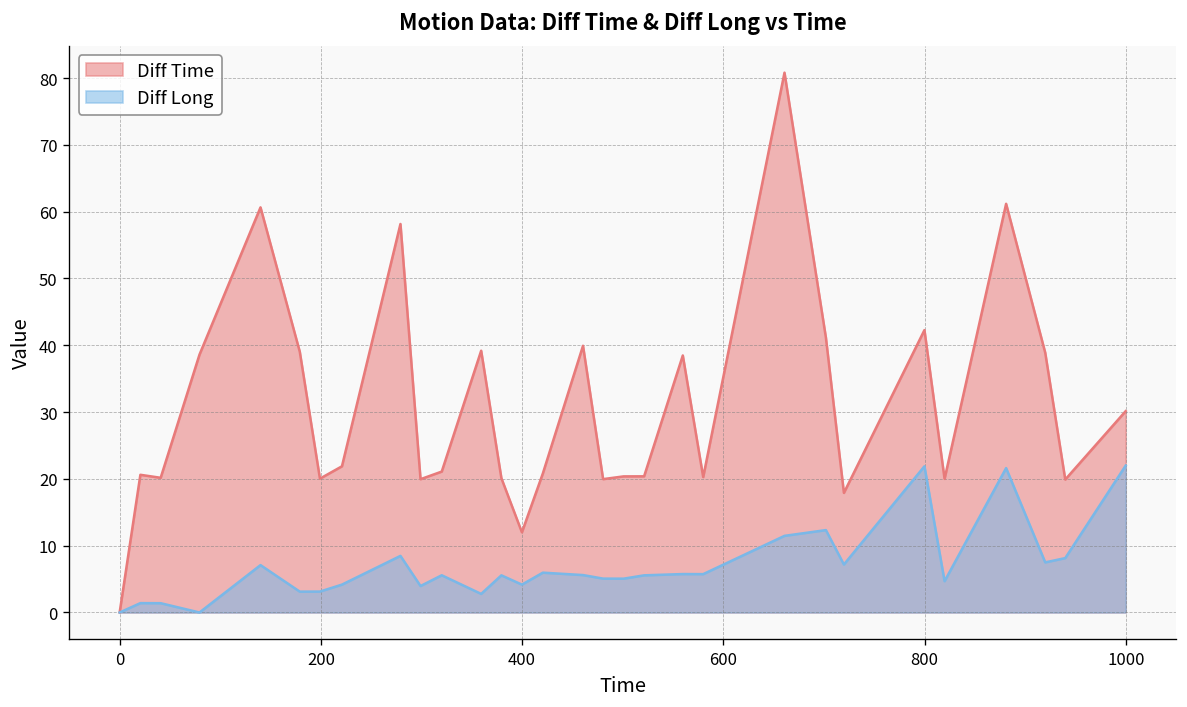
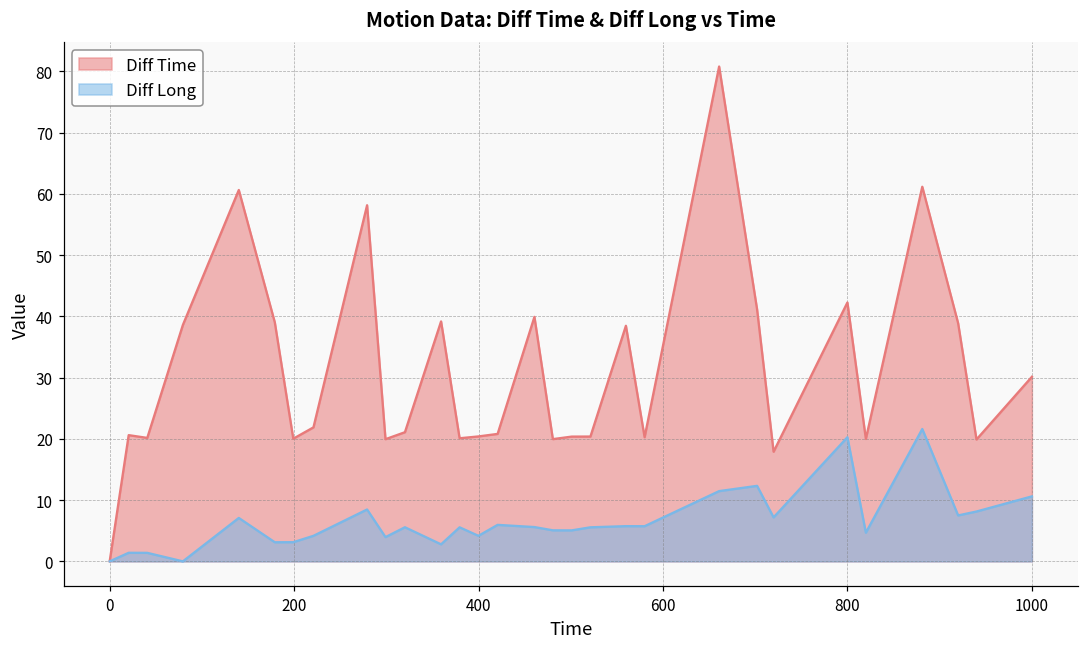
  {
    "Diff Time": {
-     "400": 12,
+     "400": 20,
      "800": 42,
      "1000": 30
    },
    "Diff Long": {
      "400": 4,
-     "800": 22,
-     "1000": 22
+     "800": 20,
+     "1000": 11
    }
  }
